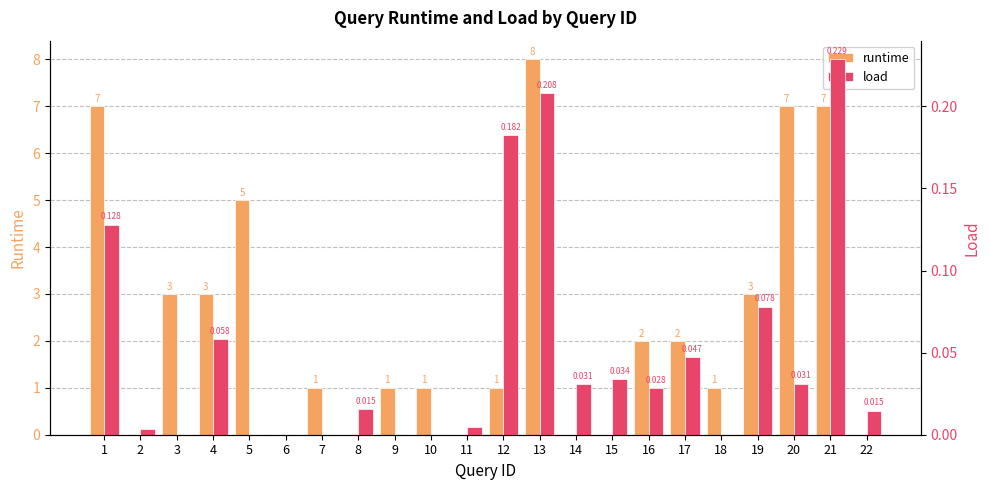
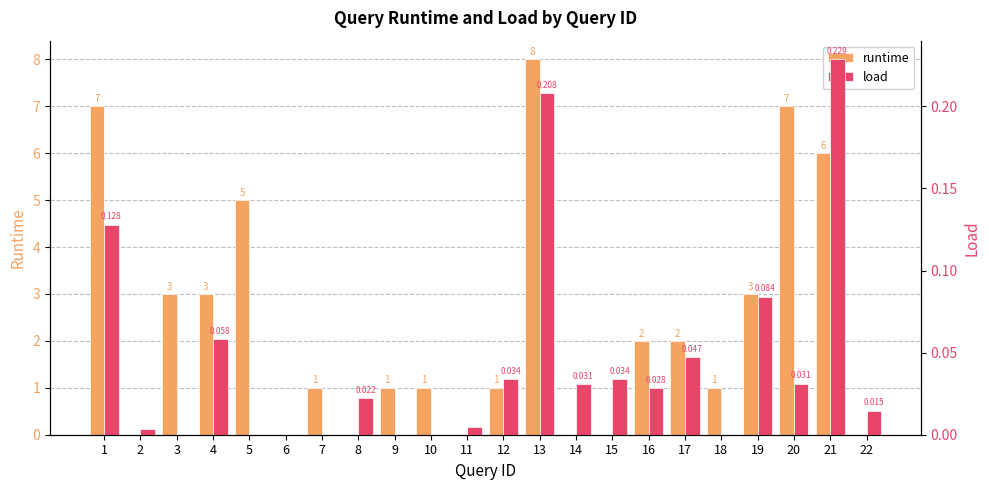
  {
    "runtime": {
      "1": 7,
      "3": 3,
      "4": 3,
      "5": 5,
      "7": 1,
      "9": 1,
      "10": 1,
      "12": 1,
      "13": 8,
      "16": 2,
      "17": 2,
      "18": 1,
      "19": 3,
      "20": 7,
-     "21": 7
+     "21": 6
    },
    "load": {
      "1": 0.128,
      "4": 0.058,
-     "8": 0.015,
-     "12": 0.182,
+     "8": 0.022,
+     "12": 0.034,
      "13": 0.208,
      "14": 0.031,
      "15": 0.034,
      "16": 0.028,
      "17": 0.047,
-     "19": 0.078,
+     "19": 0.084,
      "20": 0.031,
      "22": 0.015
    }
  }
